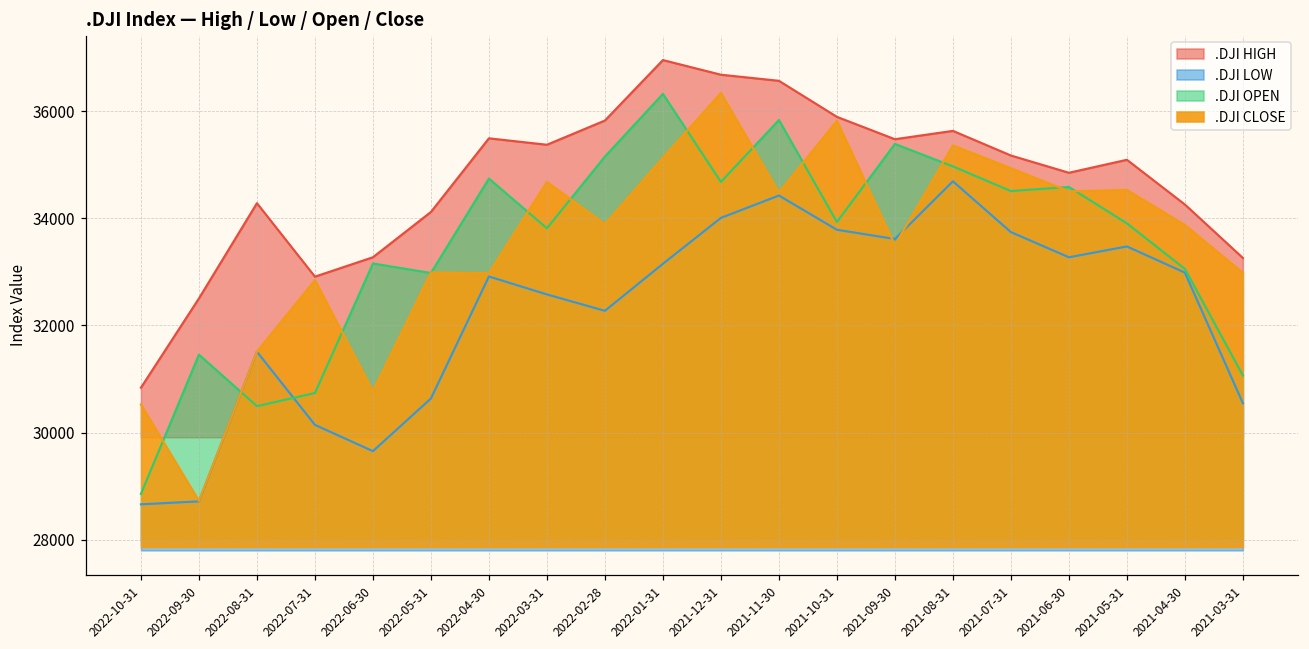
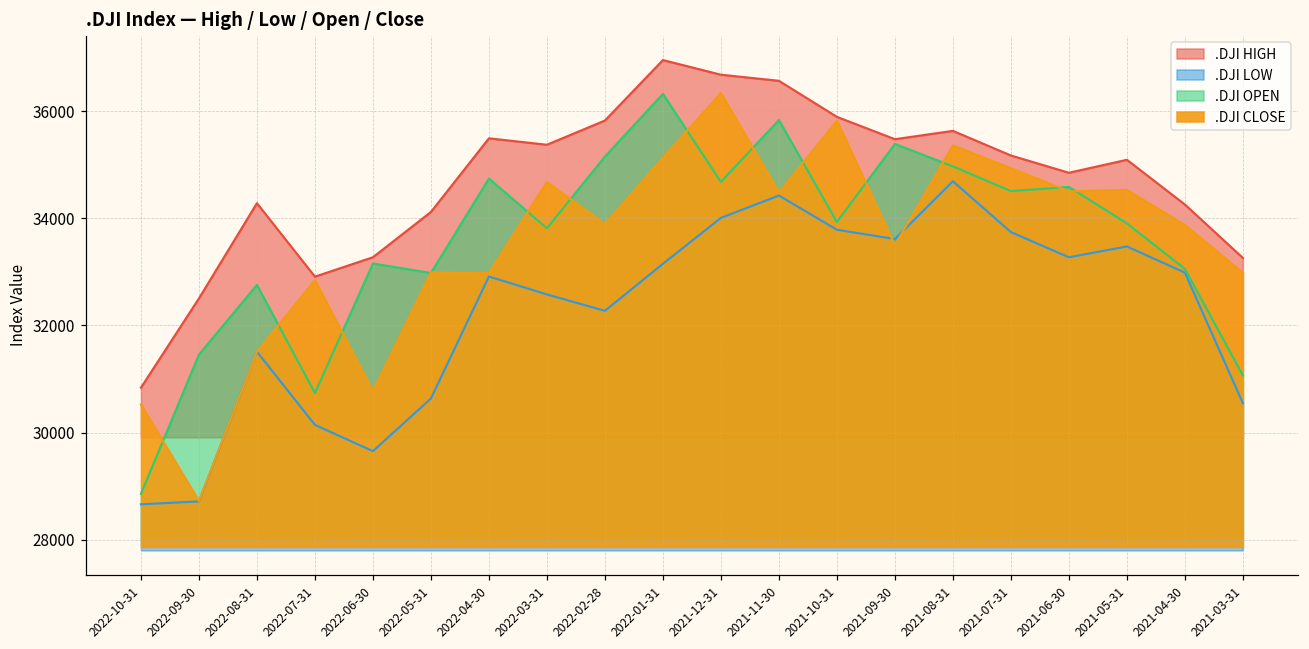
  {
    ".DJI HIGH": {
      "2022-10-31": 30800,
      "2022-09-30": 32500,
      "2022-08-31": 34300,
      "2022-07-31": 32900,
      "2022-06-30": 33300,
      "2022-05-31": 34100,
      "2022-04-30": 35500,
      "2022-03-31": 35400,
      "2022-02-28": 35800,
      "2022-01-31": 37000,
      "2021-12-31": 36700,
      "2021-11-30": 36600,
      "2021-10-31": 35900,
      "2021-09-30": 35500,
      "2021-08-31": 35600,
      "2021-07-31": 35200,
      "2021-06-30": 34800,
      "2021-05-31": 35100,
      "2021-04-30": 34300,
      "2021-03-31": 33300
    },
    ".DJI LOW": {
      "2022-10-31": 28700,
      "2022-07-31": 30100,
      "2022-06-30": 29700,
      "2022-05-31": 30600,
      "2022-04-30": 32900,
      "2022-03-31": 32600,
      "2022-02-28": 32300,
      "2022-01-31": 33200,
      "2021-12-31": 34000,
      "2021-11-30": 34400,
      "2021-10-31": 33800,
      "2021-09-30": 33600,
      "2021-08-31": 34700,
      "2021-07-31": 33700,
      "2021-06-30": 33300,
      "2021-05-31": 33500,
      "2021-04-30": 33000,
      "2021-03-31": 30500
    },
    ".DJI OPEN": {
      "2022-10-31": 28900,
      "2022-09-30": 31500,
-     "2022-08-31": 30500,
+     "2022-08-31": 32800,
      "2022-07-31": 30700,
      "2022-06-30": 33200,
      "2022-04-30": 34700,
      "2022-03-31": 33800,
      "2022-02-28": 35200,
      "2022-01-31": 36300,
      "2021-12-31": 34700,
      "2021-11-30": 35800,
      "2021-10-31": 33900,
      "2021-09-30": 35400,
      "2021-08-31": 35000,
      "2021-07-31": 34500,
      "2021-06-30": 34600,
      "2021-05-31": 33900,
      "2021-04-30": 33100,
      "2021-03-31": 31100
    },
    ".DJI CLOSE": {
      "2022-10-31": 30500,
      "2022-07-31": 32800,
      "2022-06-30": 30800,
      "2022-04-30": 33000,
      "2022-03-31": 34700,
      "2022-02-28": 33900,
      "2022-01-31": 35100,
      "2021-12-31": 36300,
      "2021-11-30": 34500,
      "2021-10-31": 35800,
      "2021-09-30": 33500,
      "2021-08-31": 35400,
      "2021-07-31": 34900,
      "2021-06-30": 34500,
      "2021-05-31": 34500,
      "2021-04-30": 33900,
      "2021-03-31": 33000
    }
  }
